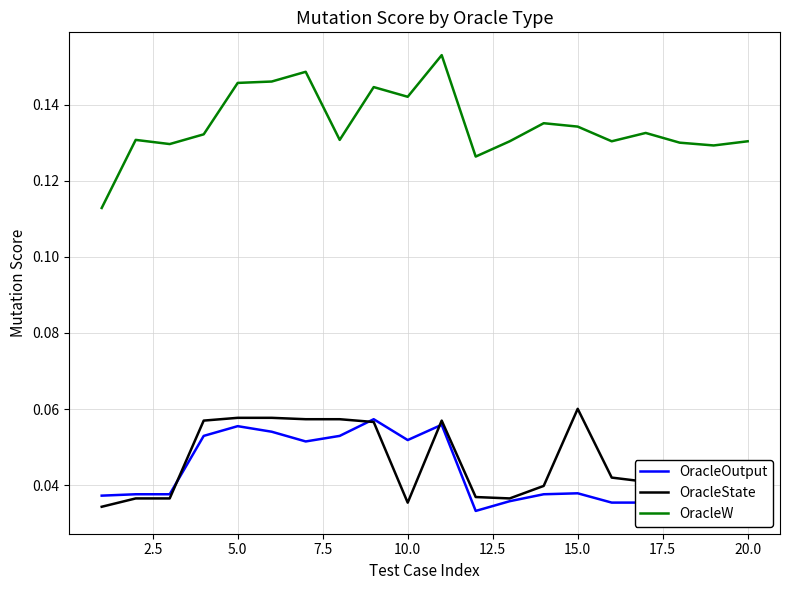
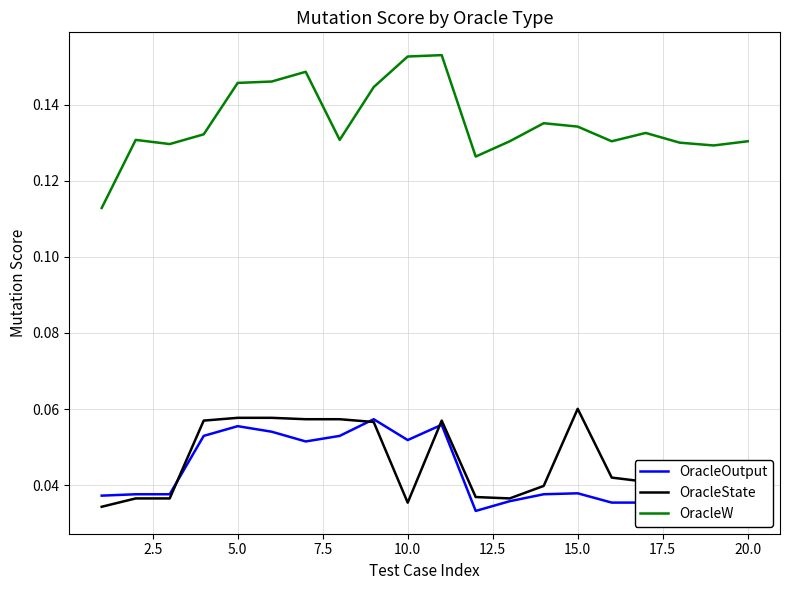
  {
    "OracleOutput": {
      "5.0": 0.056,
      "10.0": 0.052,
      "15.0": 0.038
    },
    "OracleState": {
      "5.0": 0.058,
      "10.0": 0.035,
      "15.0": 0.060
    },
    "OracleW": {
      "5.0": 0.146,
-     "10.0": 0.142,
+     "10.0": 0.153,
      "15.0": 0.134,
      "20.0": 0.130
    }
  }
